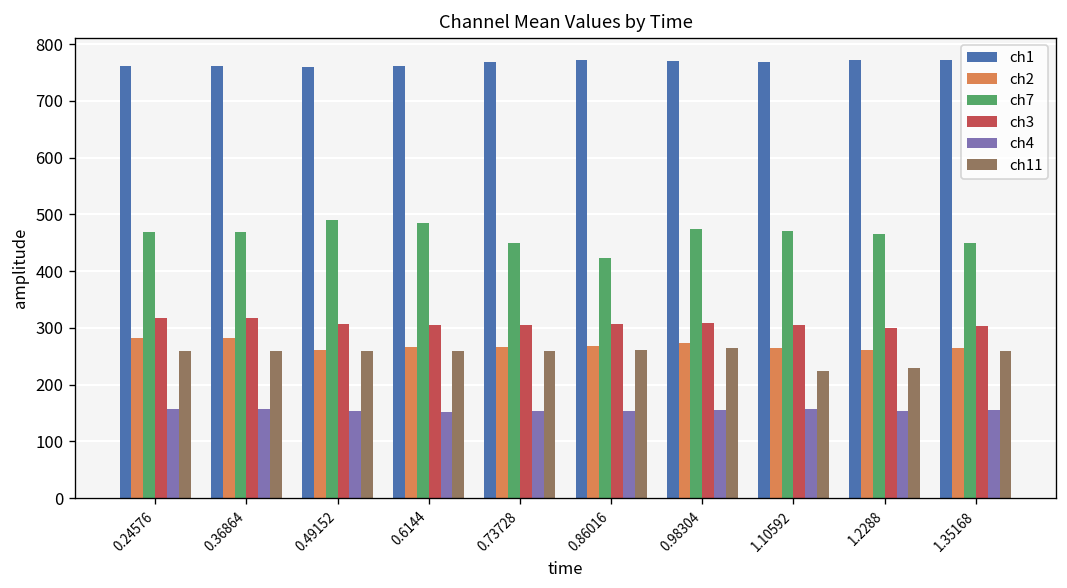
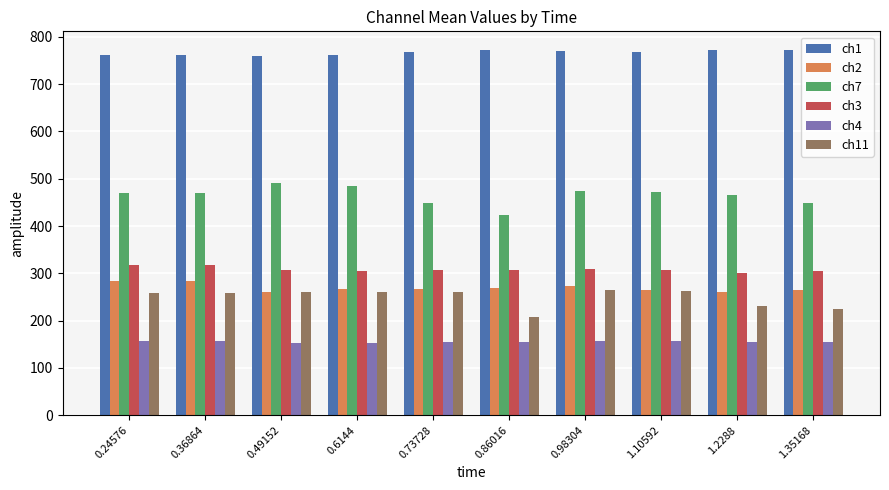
  {
    "ch7": {
      "0.24576": 470,
      "0.36864": 470,
      "0.49152": 490,
      "0.6144": 490,
      "0.73728": 450,
      "0.86016": 420,
      "0.98304": 480,
      "1.10592": 470,
      "1.2288": 470,
      "1.35168": 450
    },
    "ch11": {
      "0.24576": 260,
      "0.36864": 260,
      "0.49152": 260,
      "0.6144": 260,
      "0.73728": 260,
-     "0.86016": 260,
+     "0.86016": 210,
      "0.98304": 260,
-     "1.10592": 220,
+     "1.10592": 260,
      "1.2288": 230,
-     "1.35168": 260
+     "1.35168": 230
    }
  }
